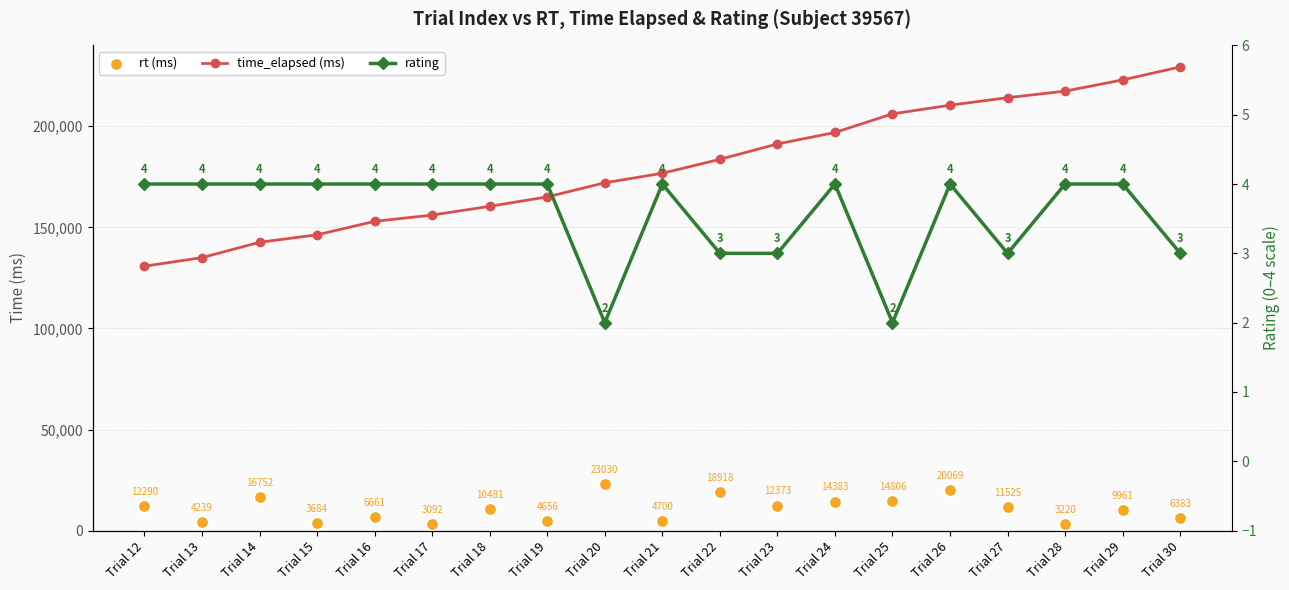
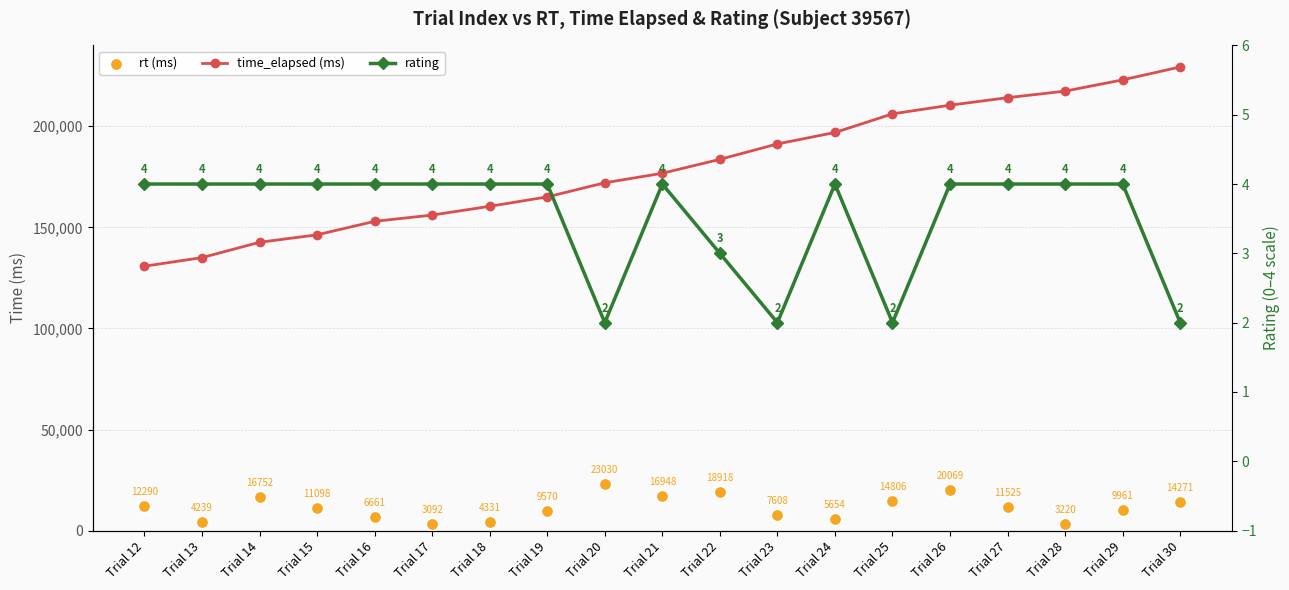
  {
    "rt (ms)": {
-     "Trial 15": 3684,
-     "Trial 18": 10481,
-     "Trial 19": 4656,
-     "Trial 21": 4700,
-     "Trial 23": 12373,
-     "Trial 24": 14383,
-     "Trial 30": 6383
+     "Trial 15": 11098,
+     "Trial 18": 4331,
+     "Trial 19": 9570,
+     "Trial 21": 16948,
+     "Trial 23": 7608,
+     "Trial 24": 5654,
+     "Trial 30": 14271
    },
    "rating": {
      "Trial 12": 4,
      "Trial 13": 4,
      "Trial 14": 4,
      "Trial 15": 4,
      "Trial 16": 4,
      "Trial 17": 4,
      "Trial 18": 4,
      "Trial 19": 4,
      "Trial 20": 2,
      "Trial 22": 3,
-     "Trial 23": 3,
+     "Trial 23": 2,
      "Trial 24": 4,
      "Trial 25": 2,
      "Trial 26": 4,
-     "Trial 27": 3,
+     "Trial 27": 4,
      "Trial 28": 4,
      "Trial 29": 4,
-     "Trial 30": 3
+     "Trial 30": 2
    }
  }
